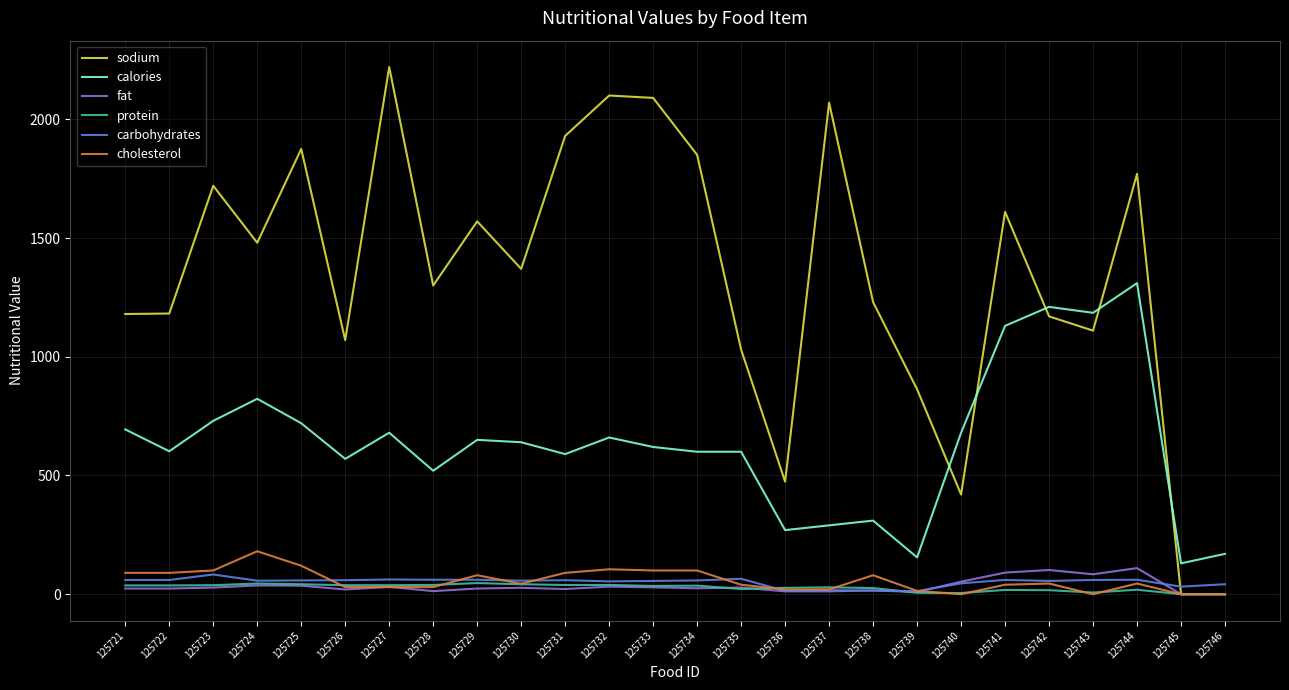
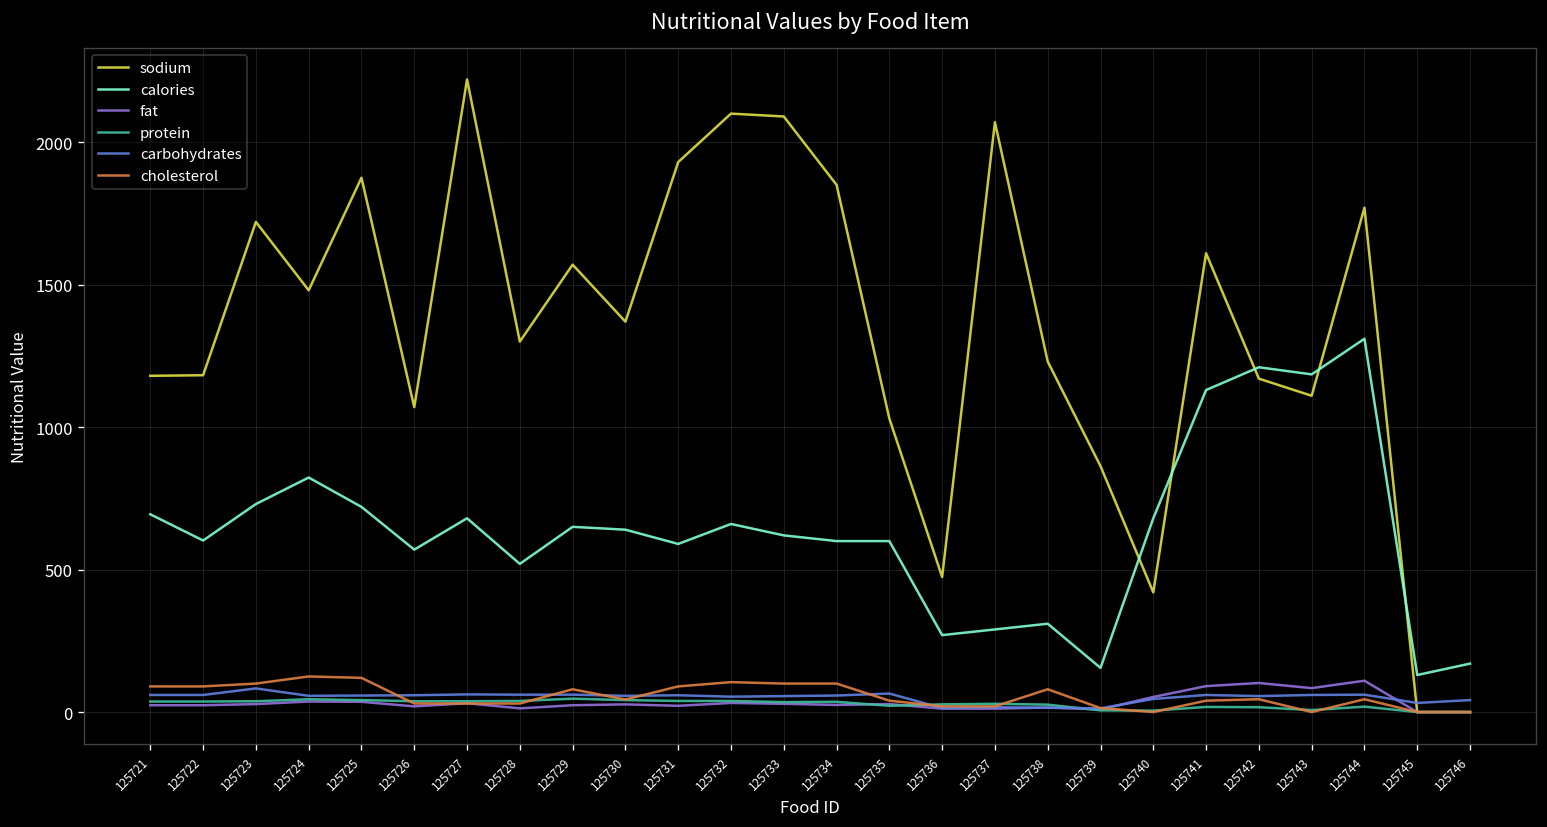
  {
    "sodium": {
      "125721": 1180,
      "125722": 1180,
      "125723": 1720,
      "125724": 1480,
      "125725": 1880,
      "125726": 1070,
      "125727": 2220,
      "125728": 1300,
      "125729": 1570,
      "125730": 1370,
      "125731": 1930,
      "125732": 2100,
      "125733": 2090,
      "125734": 1850,
      "125735": 1030,
      "125736": 470,
      "125737": 2070,
      "125738": 1230,
      "125739": 860,
      "125740": 420,
      "125741": 1610,
      "125742": 1170,
      "125743": 1110,
      "125744": 1770
    },
    "calories": {
      "125721": 690,
      "125722": 600,
      "125723": 730,
      "125724": 820,
      "125725": 720,
      "125726": 570,
      "125727": 680,
      "125728": 520,
      "125729": 650,
      "125730": 640,
      "125731": 590,
      "125732": 660,
      "125733": 620,
      "125734": 600,
      "125735": 600,
      "125736": 270,
      "125737": 290,
      "125738": 310,
      "125739": 160,
      "125740": 680,
      "125741": 1130,
      "125742": 1210,
      "125743": 1190,
      "125744": 1310,
      "125745": 130,
      "125746": 170
    },
    "protein": {
      "125721": 40,
      "125722": 40,
      "125729": 50,
      "125731": 40,
      "125734": 40,
      "125741": 20,
      "125742": 20,
      "125744": 20
    },
    "cholesterol": {
      "125721": 90,
      "125722": 90,
      "125723": 100,
-     "125724": 180,
+     "125724": 130,
      "125725": 120,
      "125729": 80,
      "125731": 90,
      "125732": 110,
      "125733": 100,
      "125734": 100,
      "125735": 40,
      "125738": 80,
      "125741": 40,
      "125742": 50,
      "125744": 50
    }
  }
